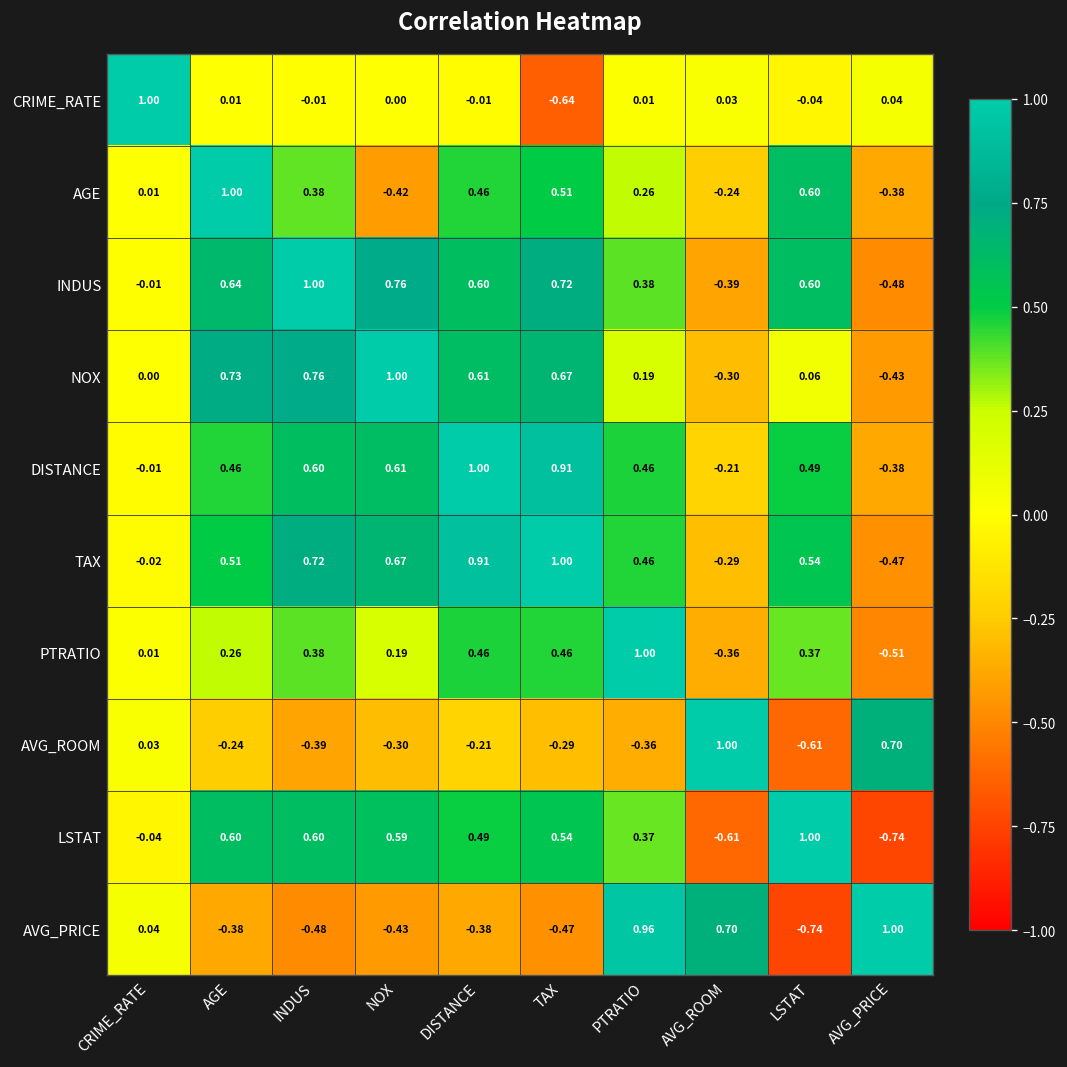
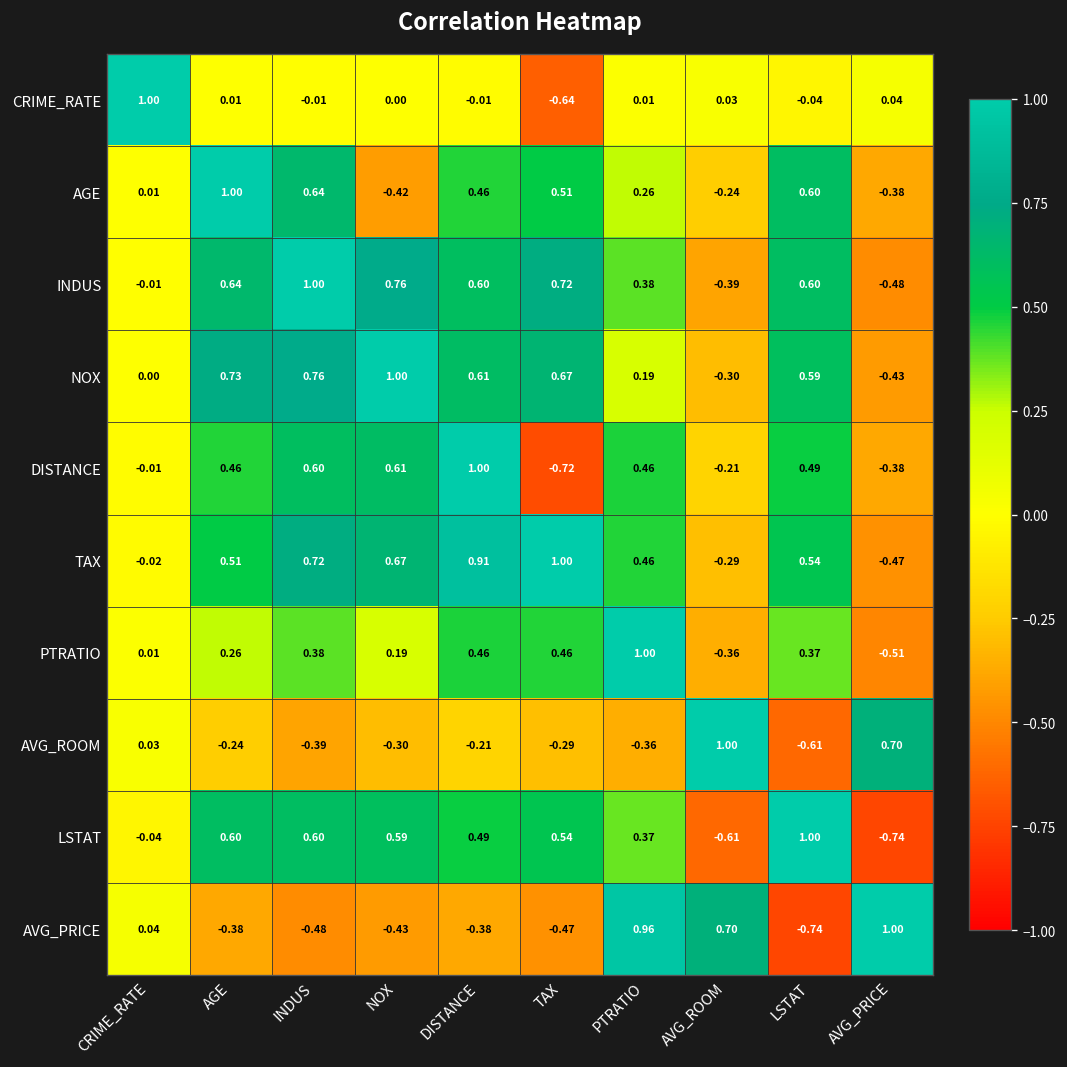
  {
    "CRIME_RATE": {
      "CRIME_RATE": 1.00,
      "AGE": 0.01,
      "INDUS": -0.01,
      "NOX": 0.00,
      "DISTANCE": -0.01,
      "TAX": -0.64,
      "PTRATIO": 0.01,
      "AVG_ROOM": 0.03,
      "LSTAT": -0.04,
      "AVG_PRICE": 0.04
    },
    "AGE": {
      "CRIME_RATE": 0.01,
      "AGE": 1.00,
-     "INDUS": 0.38,
+     "INDUS": 0.64,
      "NOX": -0.42,
      "DISTANCE": 0.46,
      "TAX": 0.51,
      "PTRATIO": 0.26,
      "AVG_ROOM": -0.24,
      "LSTAT": 0.60,
      "AVG_PRICE": -0.38
    },
    "INDUS": {
      "CRIME_RATE": -0.01,
      "AGE": 0.64,
      "INDUS": 1.00,
      "NOX": 0.76,
      "DISTANCE": 0.60,
      "TAX": 0.72,
      "PTRATIO": 0.38,
      "AVG_ROOM": -0.39,
      "LSTAT": 0.60,
      "AVG_PRICE": -0.48
    },
    "NOX": {
      "CRIME_RATE": 0.00,
      "AGE": 0.73,
      "INDUS": 0.76,
      "NOX": 1.00,
      "DISTANCE": 0.61,
      "TAX": 0.67,
      "PTRATIO": 0.19,
      "AVG_ROOM": -0.30,
-     "LSTAT": 0.06,
+     "LSTAT": 0.59,
      "AVG_PRICE": -0.43
    },
    "DISTANCE": {
      "CRIME_RATE": -0.01,
      "AGE": 0.46,
      "INDUS": 0.60,
      "NOX": 0.61,
      "DISTANCE": 1.00,
-     "TAX": 0.91,
+     "TAX": -0.72,
      "PTRATIO": 0.46,
      "AVG_ROOM": -0.21,
      "LSTAT": 0.49,
      "AVG_PRICE": -0.38
    },
    "TAX": {
      "CRIME_RATE": -0.02,
      "AGE": 0.51,
      "INDUS": 0.72,
      "NOX": 0.67,
      "DISTANCE": 0.91,
      "TAX": 1.00,
      "PTRATIO": 0.46,
      "AVG_ROOM": -0.29,
      "LSTAT": 0.54,
      "AVG_PRICE": -0.47
    },
    "PTRATIO": {
      "CRIME_RATE": 0.01,
      "AGE": 0.26,
      "INDUS": 0.38,
      "NOX": 0.19,
      "DISTANCE": 0.46,
      "TAX": 0.46,
      "PTRATIO": 1.00,
      "AVG_ROOM": -0.36,
      "LSTAT": 0.37,
      "AVG_PRICE": -0.51
    },
    "AVG_ROOM": {
      "CRIME_RATE": 0.03,
      "AGE": -0.24,
      "INDUS": -0.39,
      "NOX": -0.30,
      "DISTANCE": -0.21,
      "TAX": -0.29,
      "PTRATIO": -0.36,
      "AVG_ROOM": 1.00,
      "LSTAT": -0.61,
      "AVG_PRICE": 0.70
    },
    "LSTAT": {
      "CRIME_RATE": -0.04,
      "AGE": 0.60,
      "INDUS": 0.60,
      "NOX": 0.59,
      "DISTANCE": 0.49,
      "TAX": 0.54,
      "PTRATIO": 0.37,
      "AVG_ROOM": -0.61,
      "LSTAT": 1.00,
      "AVG_PRICE": -0.74
    },
    "AVG_PRICE": {
      "CRIME_RATE": 0.04,
      "AGE": -0.38,
      "INDUS": -0.48,
      "NOX": -0.43,
      "DISTANCE": -0.38,
      "TAX": -0.47,
      "PTRATIO": 0.96,
      "AVG_ROOM": 0.70,
      "LSTAT": -0.74,
      "AVG_PRICE": 1.00
    }
  }
